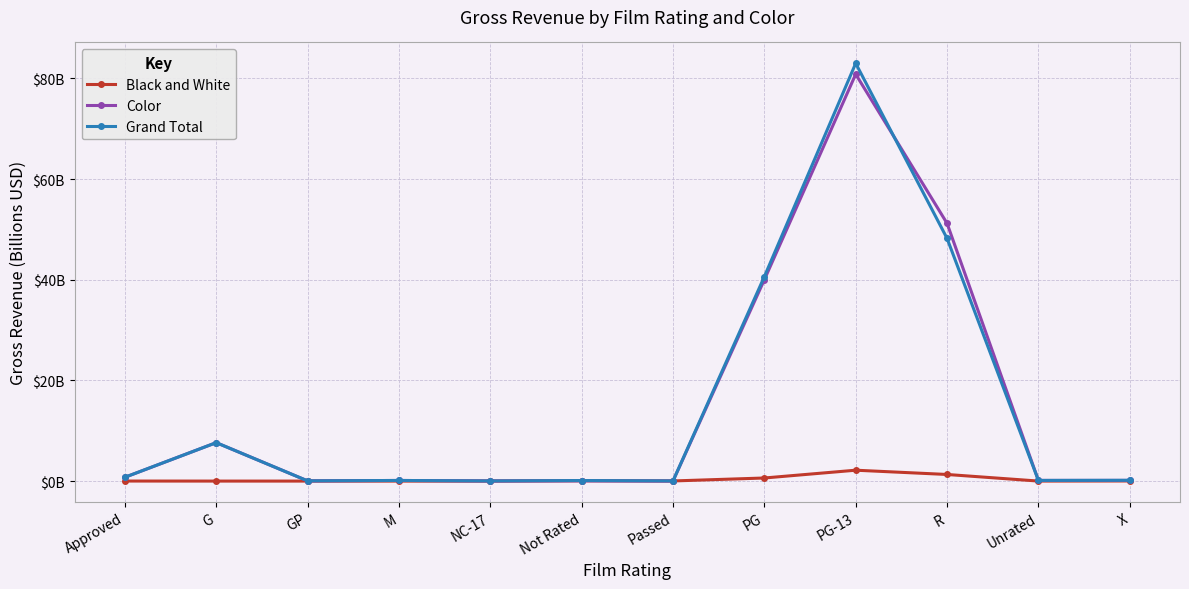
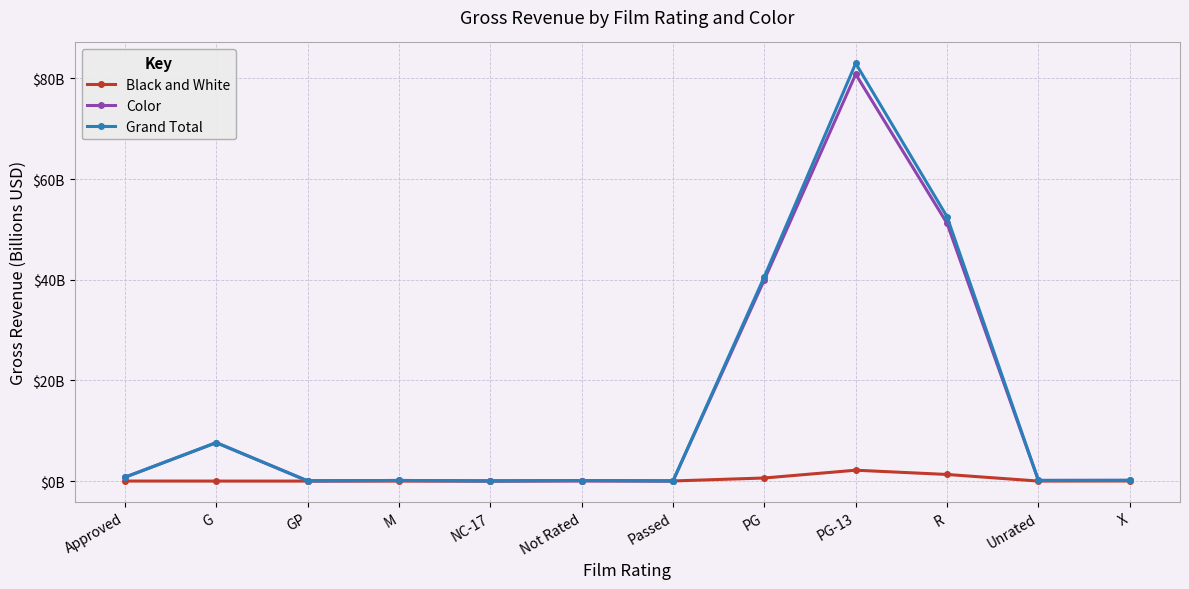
  {
    "Black and White": {
      "Approved": "$0",
      "G": "$0",
      "PG": "$1000000000",
      "PG-13": "$2000000000",
      "R": "$1000000000"
    },
    "Color": {
      "PG": "$40000000000",
      "PG-13": "$81000000000",
      "R": "$51000000000"
    },
    "Grand Total": {
      "PG": "$41000000000",
      "PG-13": "$83000000000",
-     "R": "$48000000000"
+     "R": "$53000000000"
    }
  }
